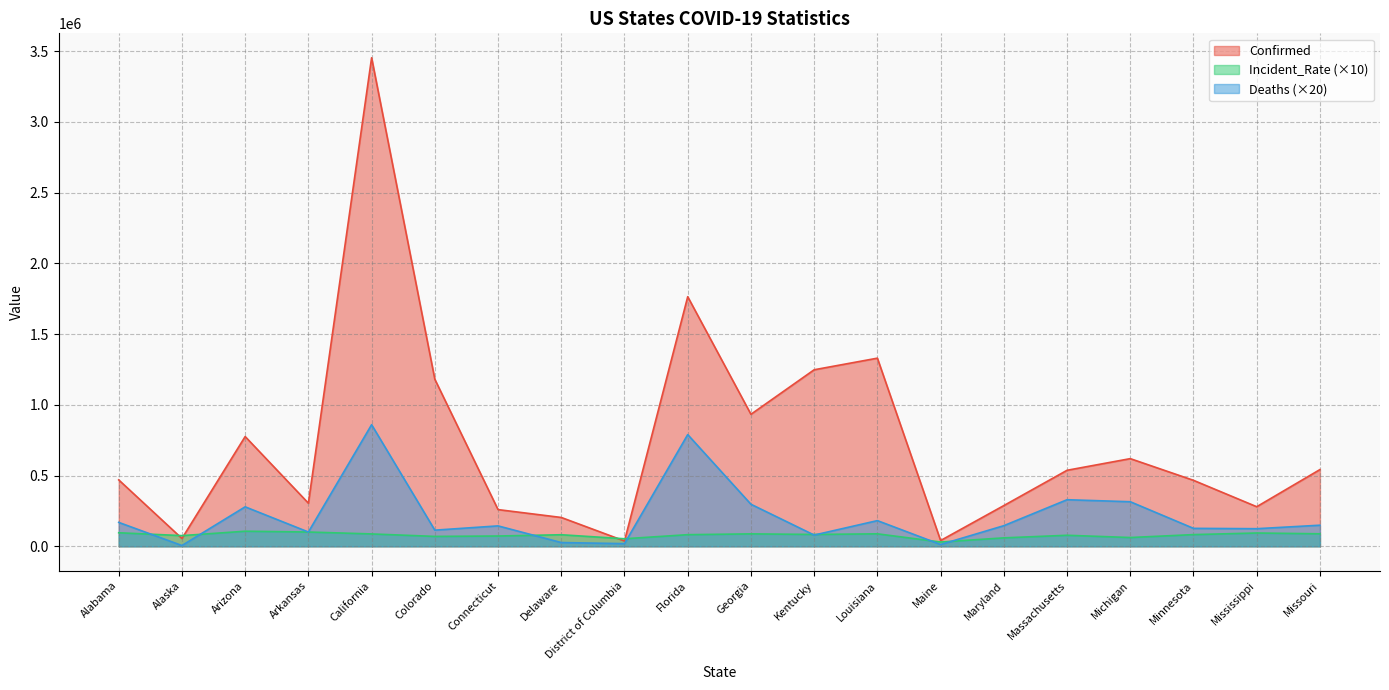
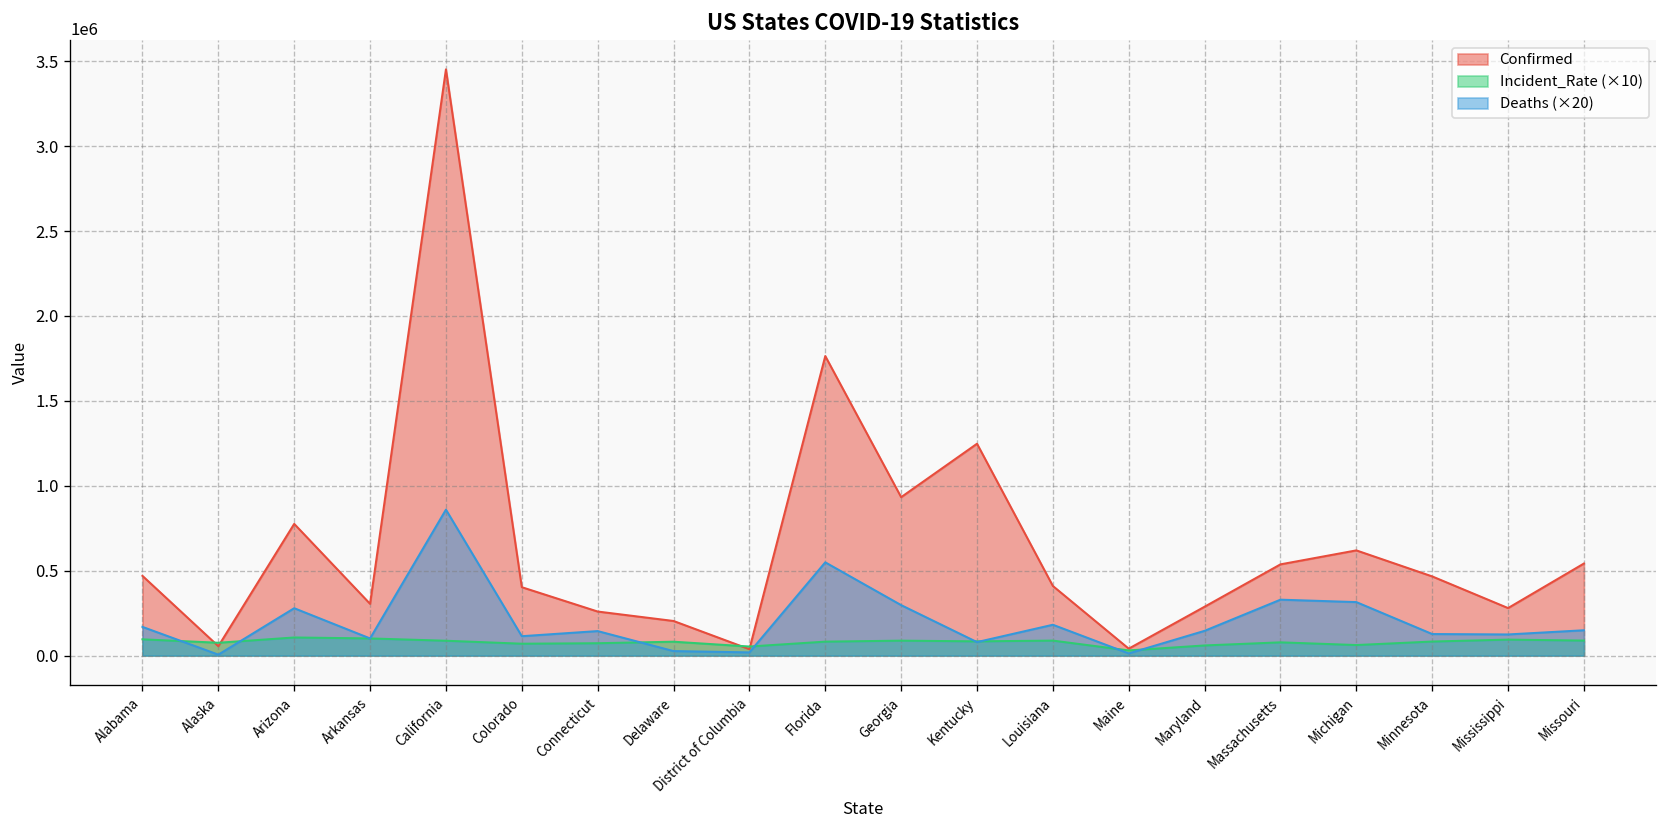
  {
    "Confirmed": {
      "Alabama": 470000,
      "Alaska": 60000,
      "Arizona": 780000,
      "Arkansas": 300000,
      "California": 3450000,
-     "Colorado": 1180000,
+     "Colorado": 400000,
      "Connecticut": 260000,
      "Delaware": 200000,
      "Florida": 1760000,
      "Georgia": 930000,
      "Kentucky": 1250000,
-     "Louisiana": 1330000,
+     "Louisiana": 410000,
      "Maryland": 290000,
      "Massachusetts": 540000,
      "Michigan": 620000,
      "Minnesota": 470000,
      "Mississippi": 280000,
      "Missouri": 540000
    },
    "Incident_Rate (×10)": {
      "Alabama": 100000,
      "Alaska": 80000,
      "Arizona": 110000,
      "California": 90000,
      "Colorado": 70000,
      "Connecticut": 70000,
      "Delaware": 80000,
      "Florida": 80000,
      "Georgia": 90000,
      "Louisiana": 90000,
      "Maryland": 60000,
      "Massachusetts": 80000,
      "Michigan": 60000,
      "Minnesota": 80000,
      "Mississippi": 90000,
      "Missouri": 90000
    },
    "Deaths (×20)": {
      "Alabama": 170000,
      "Alaska": 10000,
      "Arizona": 280000,
      "California": 860000,
      "Colorado": 110000,
      "Connecticut": 140000,
      "Delaware": 30000,
      "District of Columbia": 20000,
-     "Florida": 790000,
+     "Florida": 550000,
      "Georgia": 300000,
      "Louisiana": 180000,
      "Maryland": 150000,
      "Massachusetts": 330000,
      "Michigan": 320000,
      "Minnesota": 130000,
      "Mississippi": 120000,
      "Missouri": 150000
    }
  }
